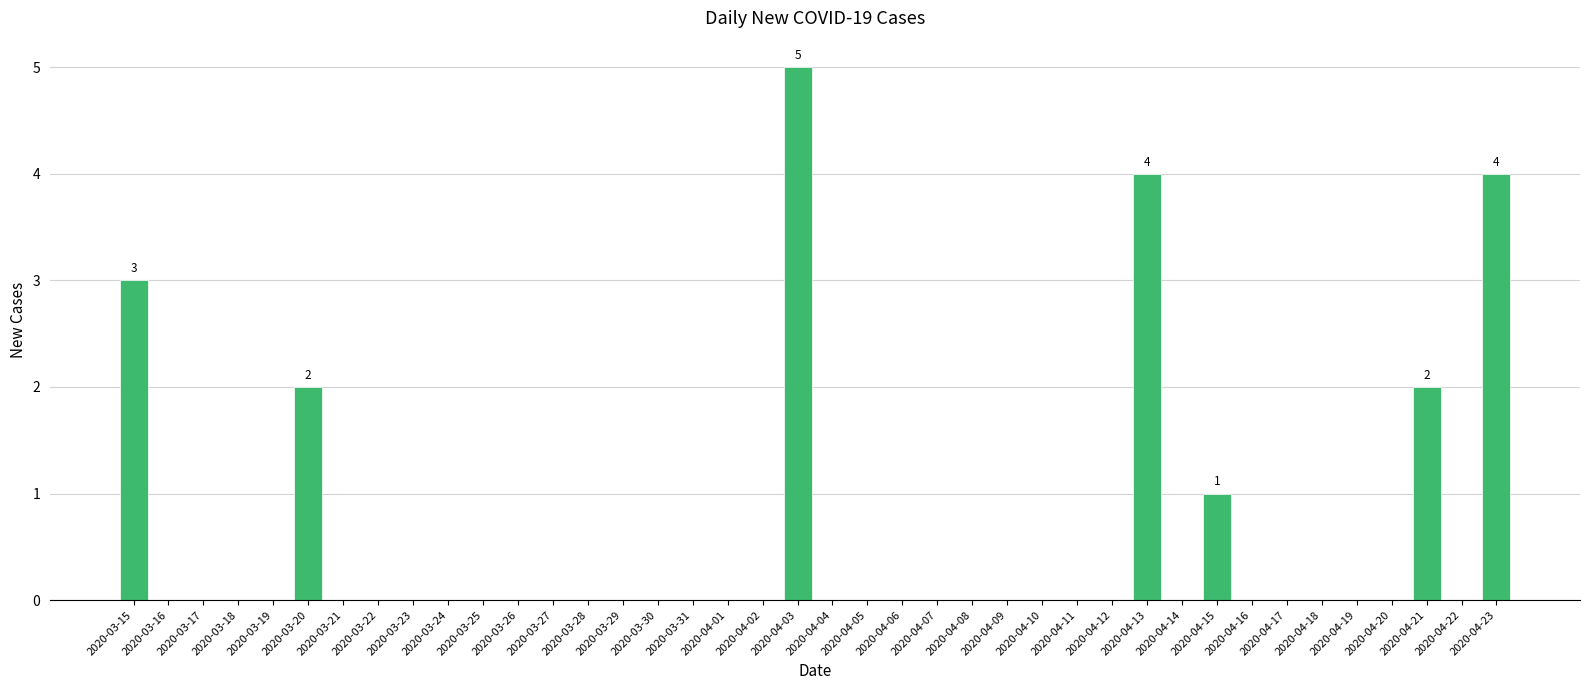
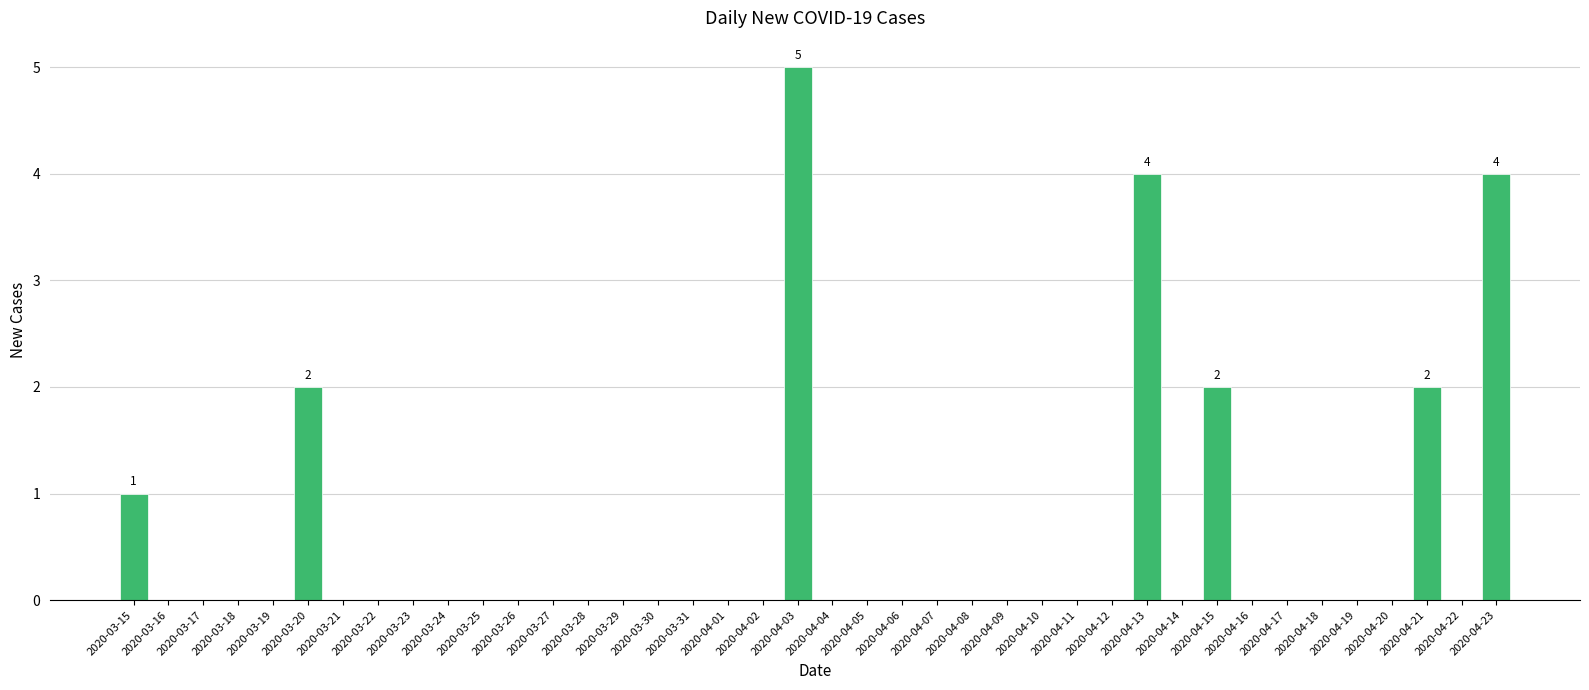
  {
-   "2020-03-15": 3,
+   "2020-03-15": 1,
    "2020-03-20": 2,
    "2020-04-03": 5,
    "2020-04-13": 4,
-   "2020-04-15": 1,
+   "2020-04-15": 2,
    "2020-04-21": 2,
    "2020-04-23": 4
  }
